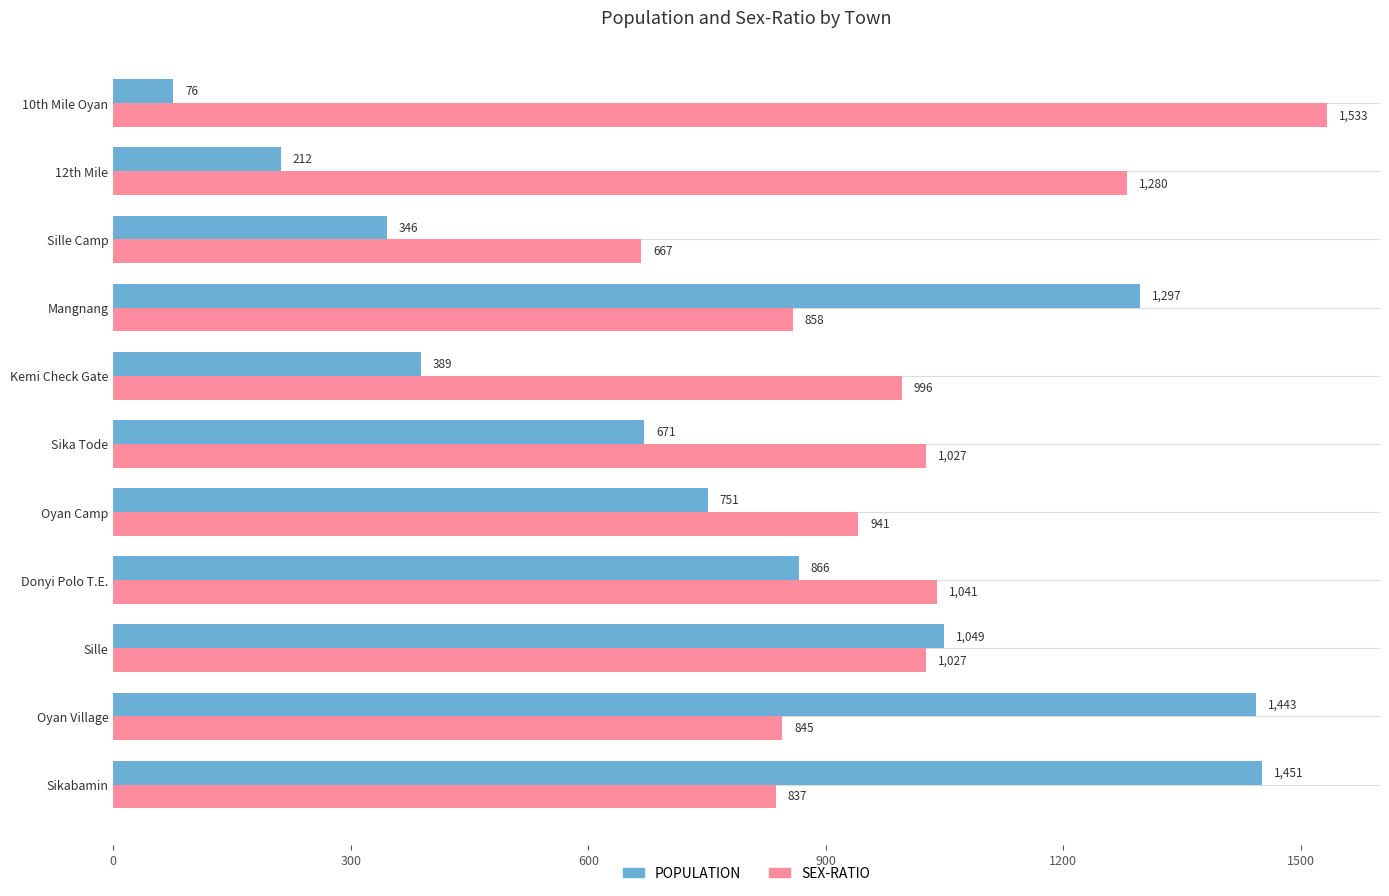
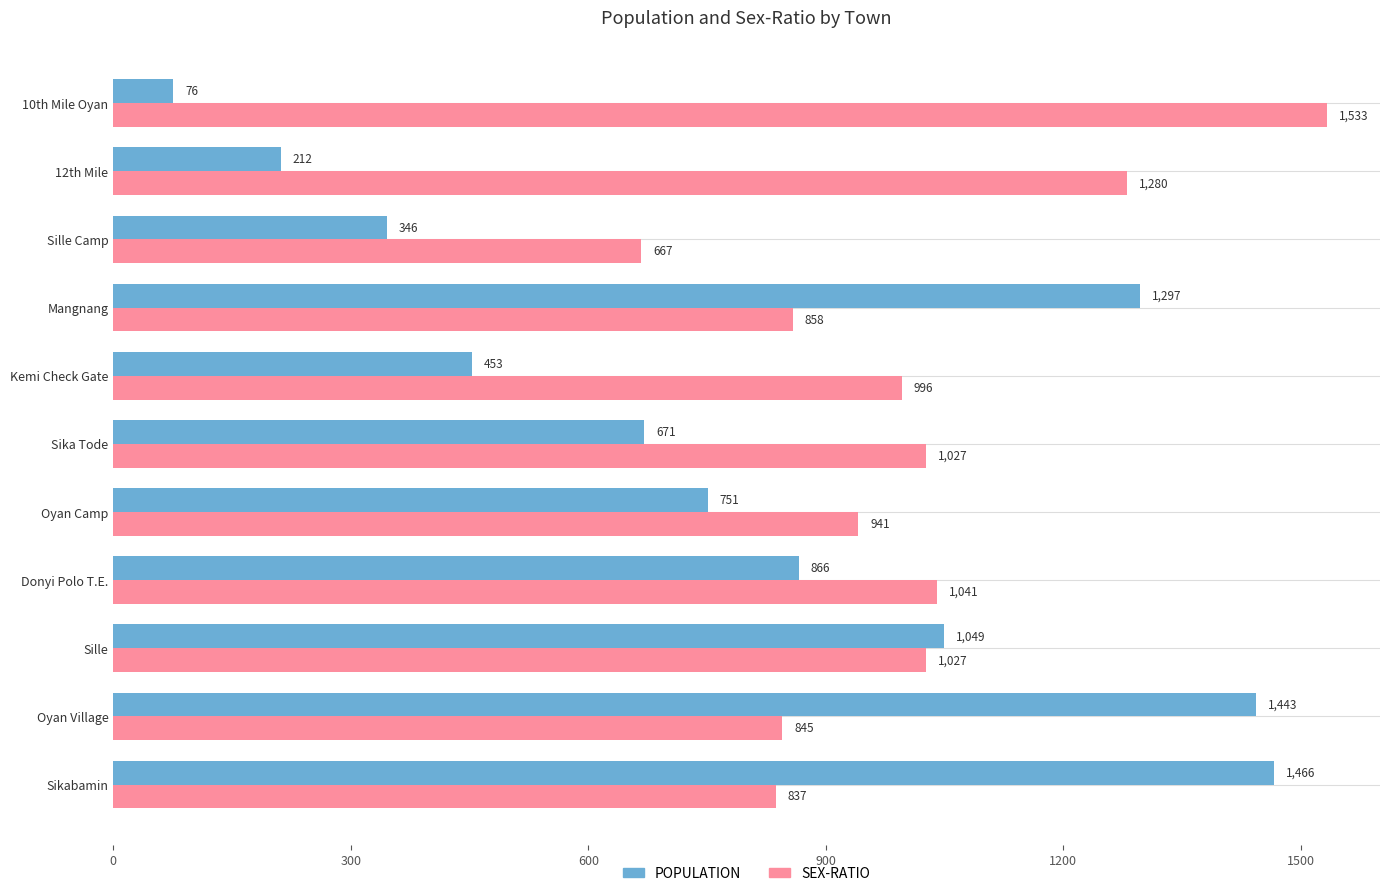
  {
    "POPULATION": {
      "10th Mile Oyan": "76",
      "12th Mile": "212",
      "Sille Camp": "346",
      "Mangnang": "1,297",
-     "Kemi Check Gate": "389",
+     "Kemi Check Gate": "453",
      "Sika Tode": "671",
      "Oyan Camp": "751",
      "Donyi Polo T.E.": "866",
      "Sille": "1,049",
      "Oyan Village": "1,443",
-     "Sikabamin": "1,451"
+     "Sikabamin": "1,466"
    },
    "SEX-RATIO": {
      "10th Mile Oyan": "1,533",
      "12th Mile": "1,280",
      "Sille Camp": "667",
      "Mangnang": "858",
      "Kemi Check Gate": "996",
      "Sika Tode": "1,027",
      "Oyan Camp": "941",
      "Donyi Polo T.E.": "1,041",
      "Sille": "1,027",
      "Oyan Village": "845",
      "Sikabamin": "837"
    }
  }
